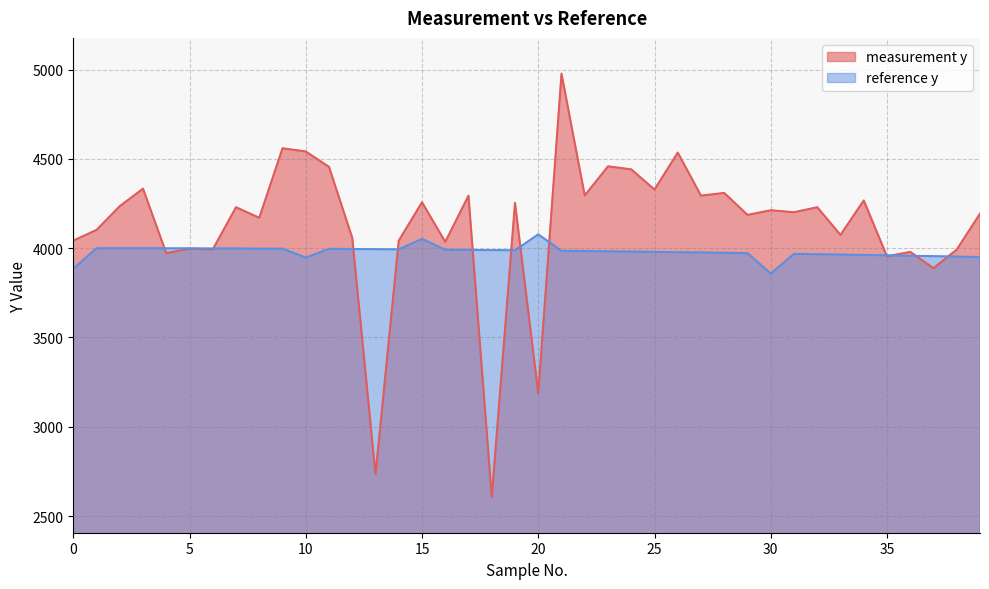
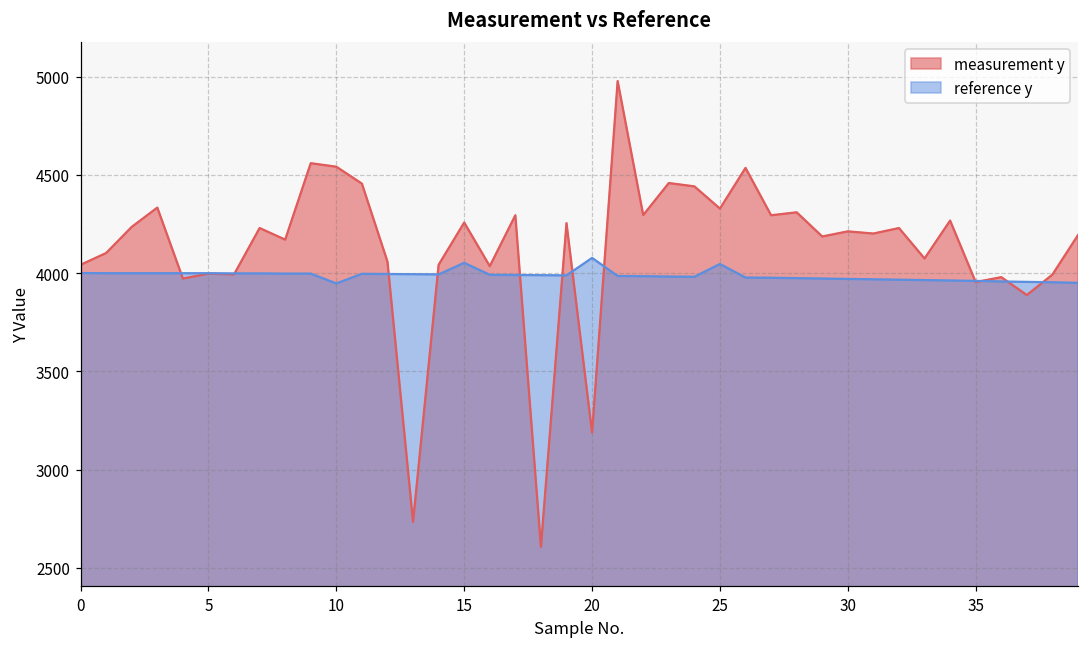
  {
    "measurement y": {
      "0": 4040,
      "10": 4540,
      "15": 4260,
      "20": 3190,
      "25": 4330,
      "30": 4210
    },
    "reference y": {
-     "0": 3890,
+     "0": 4000,
      "10": 3950,
      "15": 4050,
      "20": 4080,
-     "25": 3980,
-     "30": 3860
+     "25": 4050,
+     "30": 3970
    }
  }
